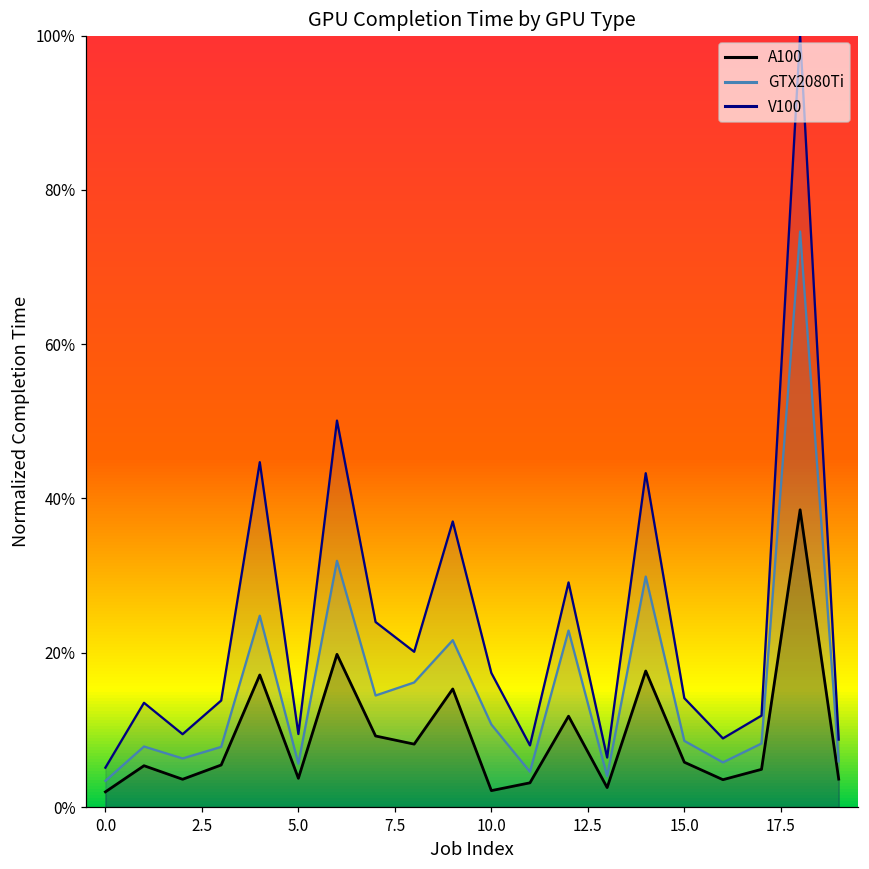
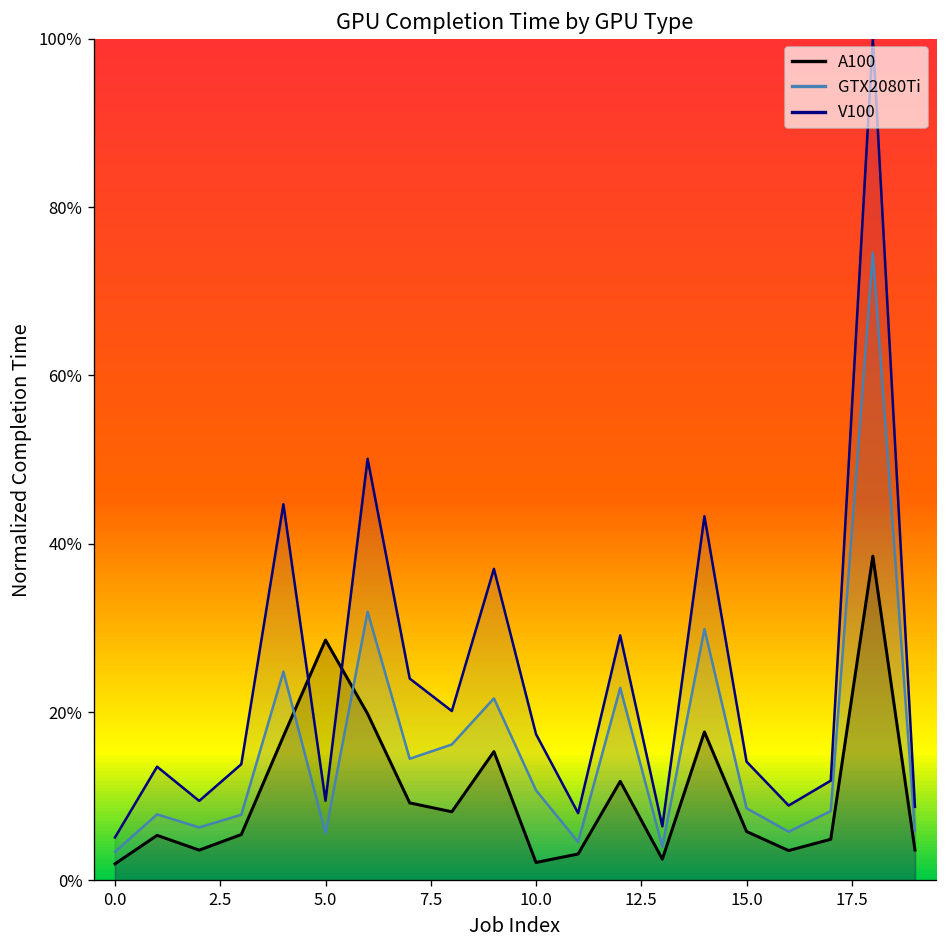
  {
    "A100": {
      "0.0": "2%",
-     "5.0": "4%",
+     "5.0": "29%",
      "10.0": "2%",
      "15.0": "6%"
    }
  }
